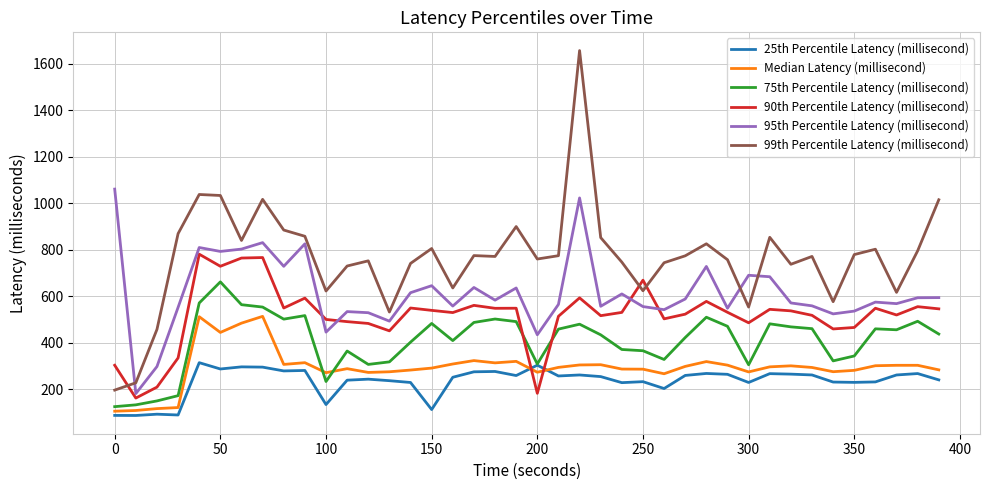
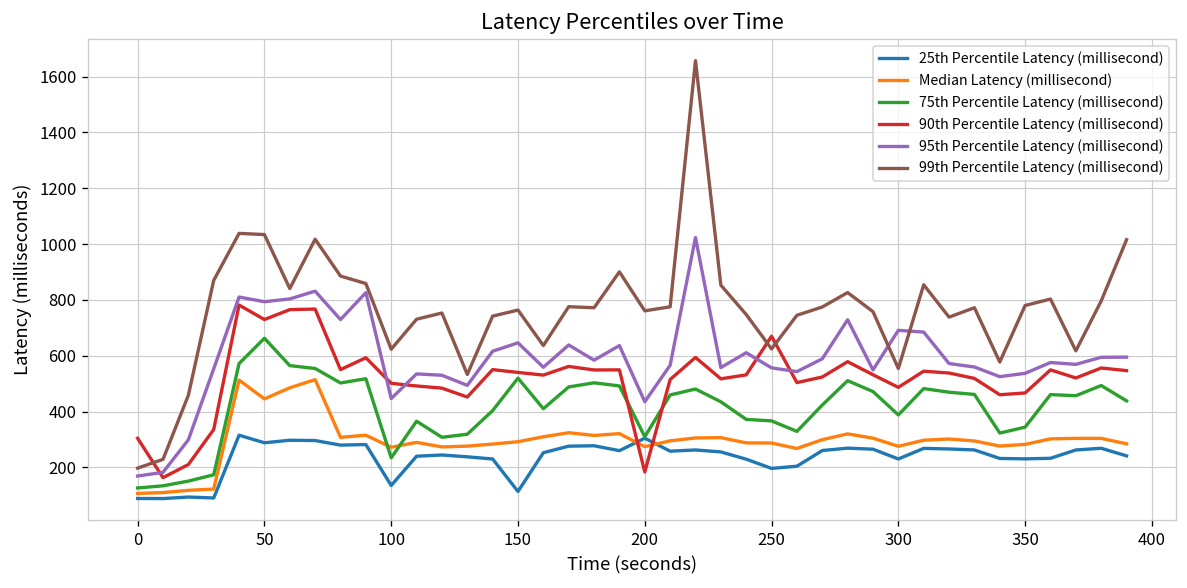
  {
    "25th Percentile Latency (millisecond)": {
      "0": 90,
      "50": 290,
      "100": 140,
      "150": 110,
-     "250": 230,
+     "250": 200,
      "300": 230,
      "350": 230
    },
    "Median Latency (millisecond)": {
      "0": 110,
      "50": 450,
      "100": 270,
      "150": 290,
      "200": 270,
      "250": 290,
      "300": 280,
      "350": 280
    },
    "75th Percentile Latency (millisecond)": {
      "0": 130,
      "50": 660,
      "100": 230,
-     "150": 480,
+     "150": 520,
      "250": 370,
-     "300": 310,
+     "300": 390,
      "350": 340
    },
    "90th Percentile Latency (millisecond)": {
      "0": 300,
      "50": 730,
      "100": 500,
      "150": 540,
      "200": 180,
      "250": 670,
      "300": 490,
      "350": 470
    },
    "95th Percentile Latency (millisecond)": {
-     "0": 1060,
+     "0": 170,
      "50": 790,
      "100": 450,
      "150": 650,
      "200": 440,
      "250": 560,
      "300": 690,
      "350": 540
    },
    "99th Percentile Latency (millisecond)": {
      "0": 200,
      "50": 1030,
      "100": 620,
-     "150": 810,
+     "150": 760,
      "200": 760,
      "250": 620,
      "300": 550,
      "350": 780
    }
  }
